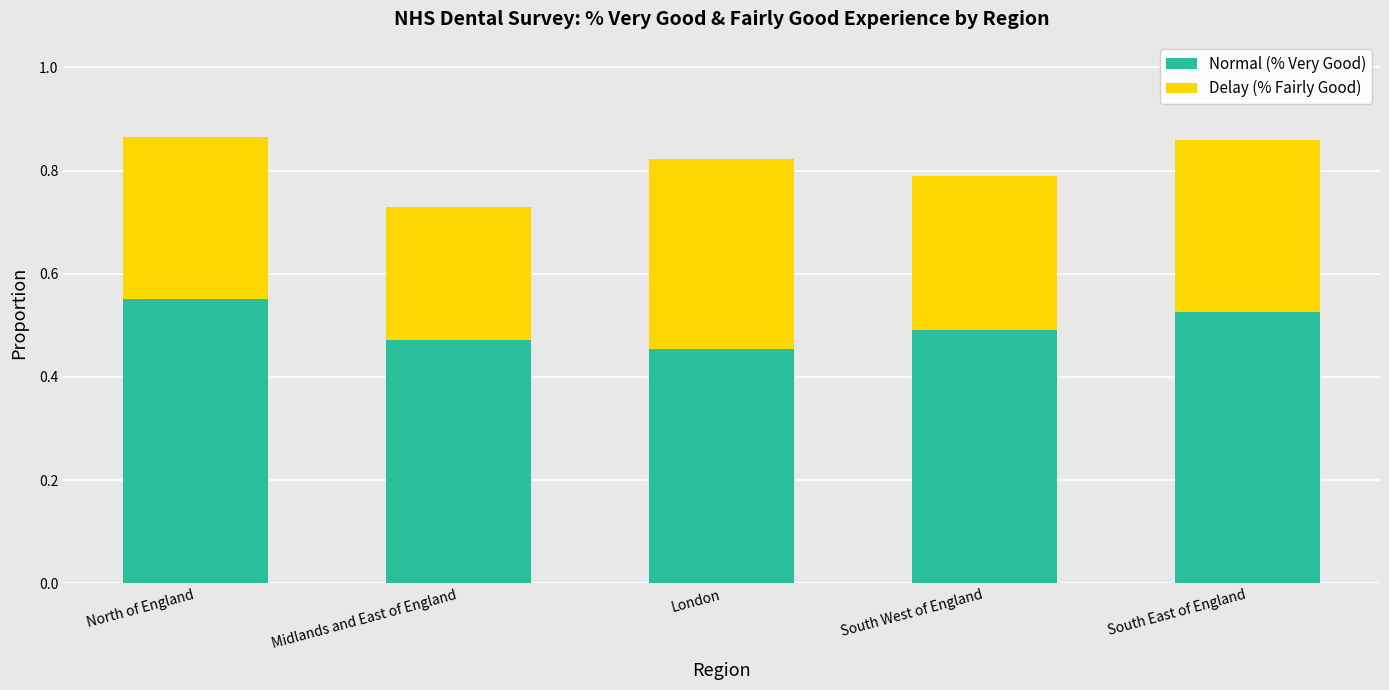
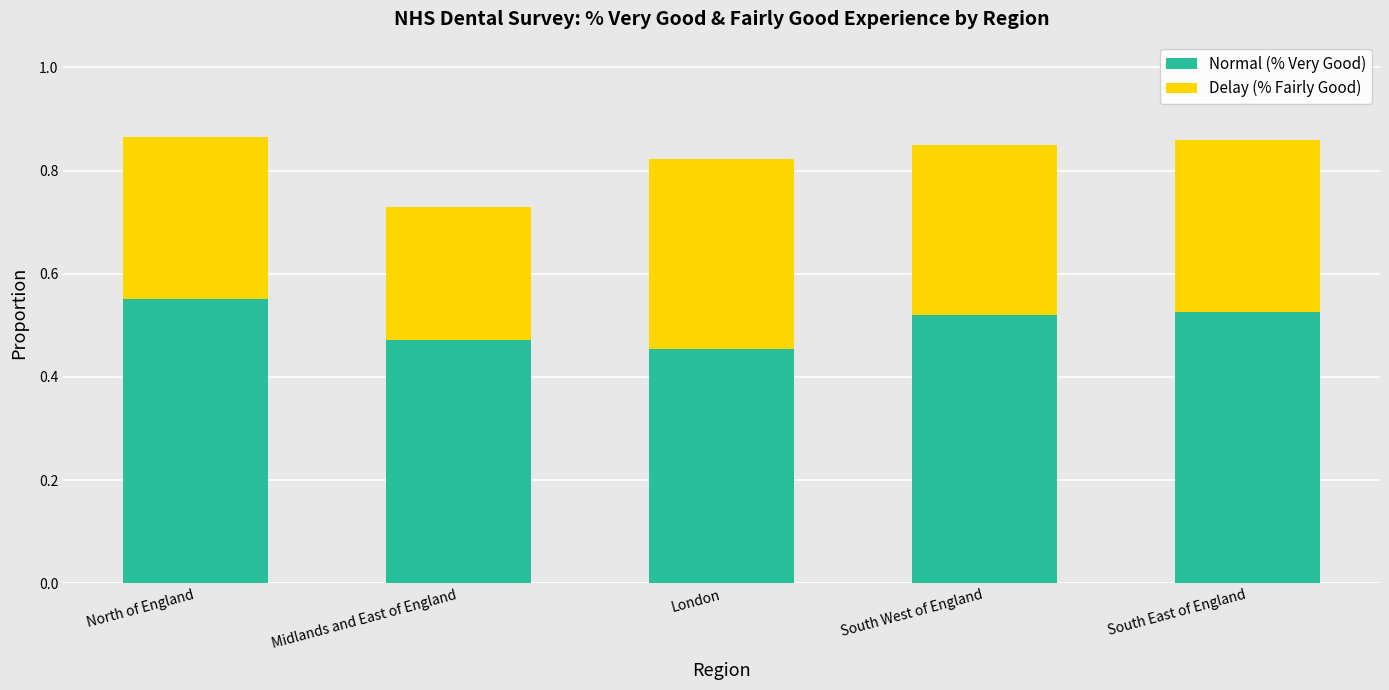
  {
    "Normal (% Very Good)": {
      "North of England": 0.55,
      "Midlands and East of England": 0.47,
      "London": 0.45,
-     "South West of England": 0.49,
+     "South West of England": 0.52,
      "South East of England": 0.53
    },
    "Delay (% Fairly Good)": {
      "North of England": 0.31,
      "Midlands and East of England": 0.26,
      "London": 0.37,
-     "South West of England": 0.30,
+     "South West of England": 0.33,
      "South East of England": 0.33
    }
  }
